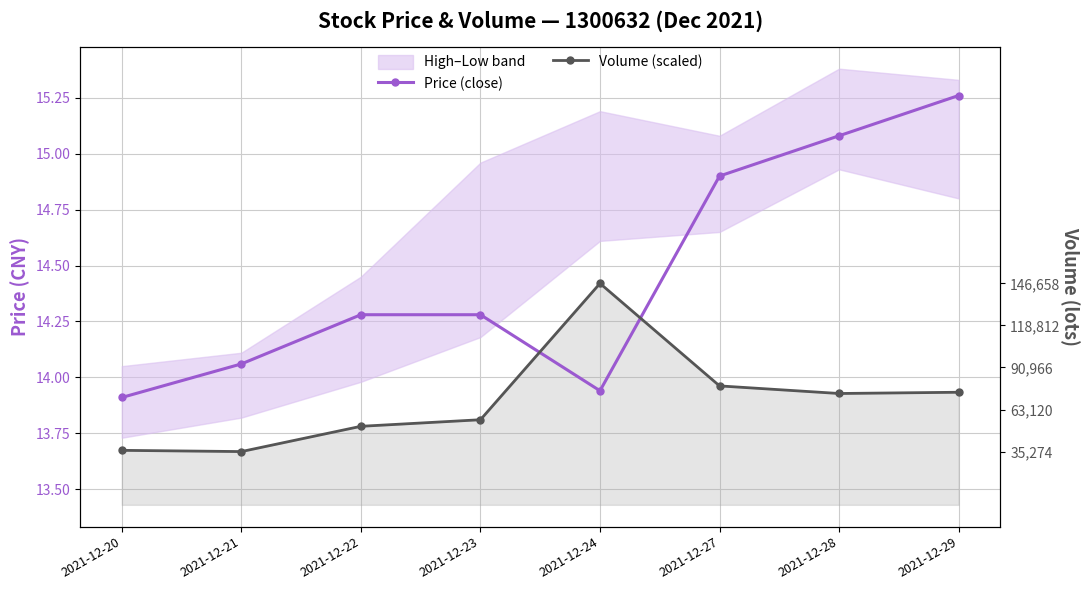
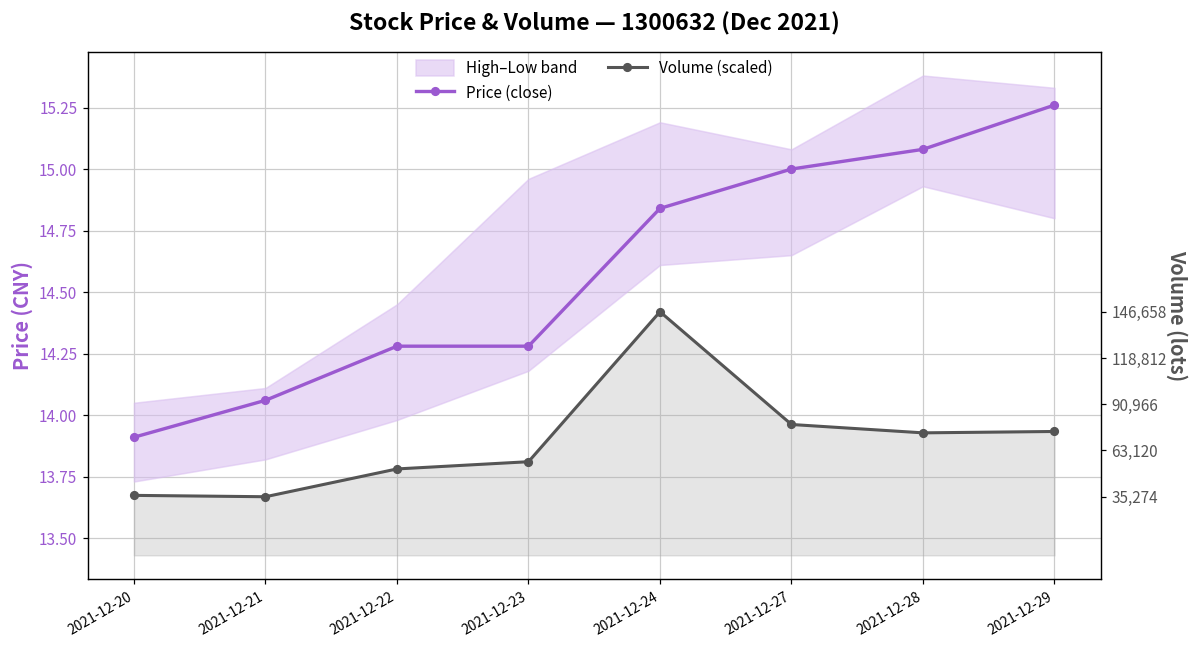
  {
    "Price (close)": {
      "2021-12-20": 13.91,
      "2021-12-21": 14.06,
      "2021-12-22": 14.28,
      "2021-12-23": 14.28,
-     "2021-12-24": 13.94,
-     "2021-12-27": 14.9,
+     "2021-12-24": 14.84,
+     "2021-12-27": 15.0,
      "2021-12-28": 15.08,
      "2021-12-29": 15.26
    },
    "Volume (scaled)": {
      "2021-12-20": 13.67,
      "2021-12-21": 13.67,
      "2021-12-22": 13.78,
      "2021-12-23": 13.81,
      "2021-12-24": 14.42,
      "2021-12-27": 13.96,
      "2021-12-28": 13.93,
      "2021-12-29": 13.93
    }
  }
